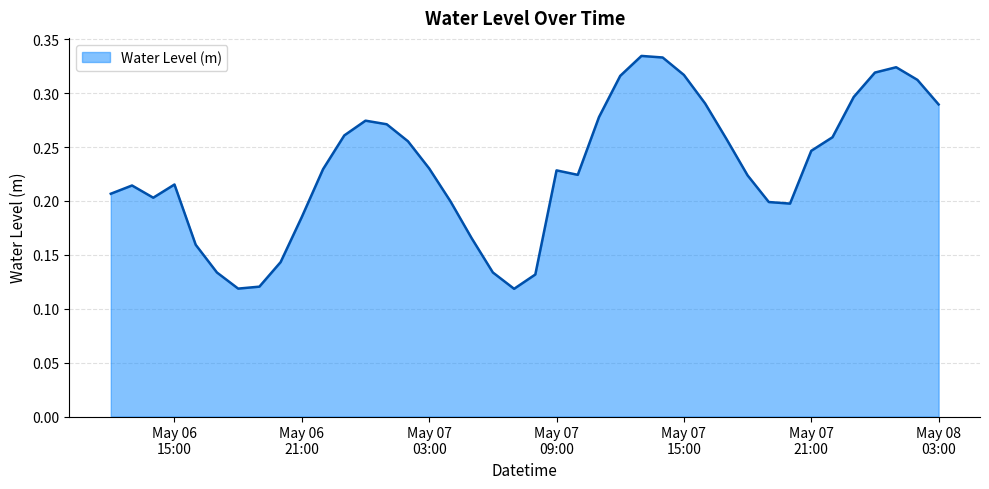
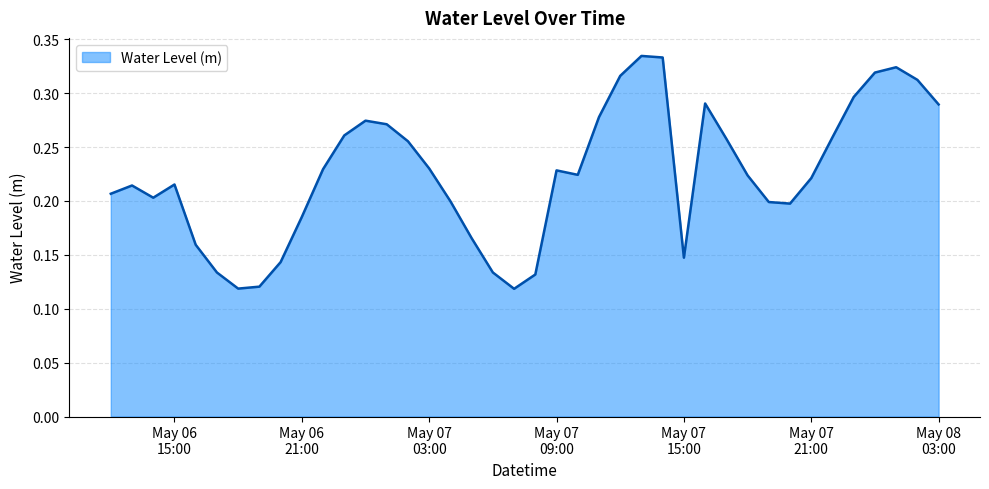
  {
    "May 06 15:00": 0.215,
    "May 06 21:00": 0.185,
    "May 07 03:00": 0.230,
    "May 07 09:00": 0.228,
-   "May 07 15:00": 0.317,
-   "May 07 21:00": 0.246,
+   "May 07 15:00": 0.147,
+   "May 07 21:00": 0.221,
    "May 08 03:00": 0.290
  }
